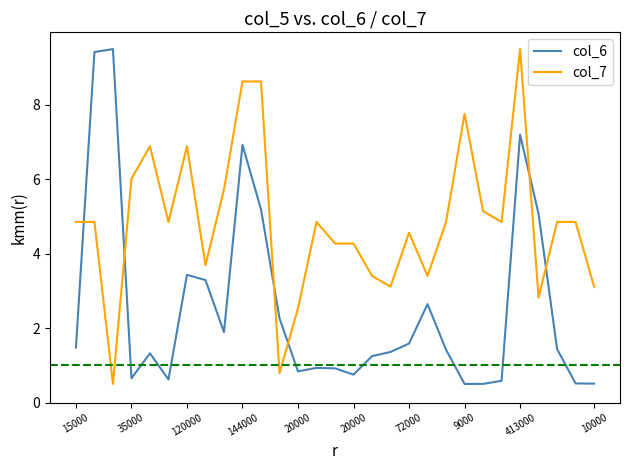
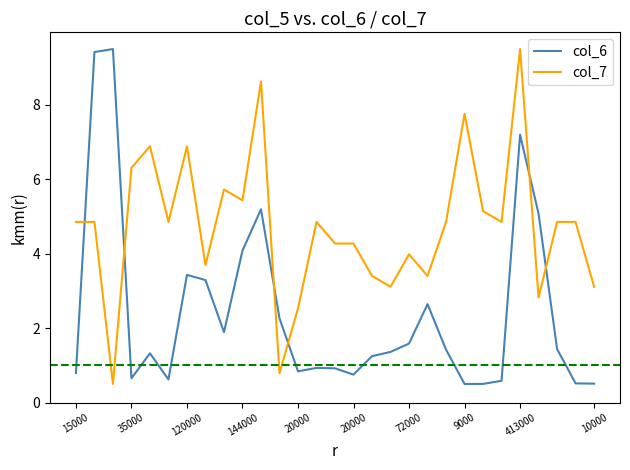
  {
    "col_6": {
-     "15000": 1.5,
+     "15000": 0.8,
      "35000": 0.7,
      "120000": 3.4,
-     "144000": 6.9,
+     "144000": 4.1,
      "72000": 1.6,
      "9000": 0.5,
      "413000": 7.2,
      "10000": 0.5
    },
    "col_7": {
      "15000": 4.9,
-     "35000": 6.0,
+     "35000": 6.3,
      "120000": 6.9,
-     "144000": 8.6,
-     "72000": 4.6,
+     "144000": 5.4,
+     "72000": 4.0,
      "9000": 7.8,
      "413000": 9.5,
      "10000": 3.1
    }
  }
